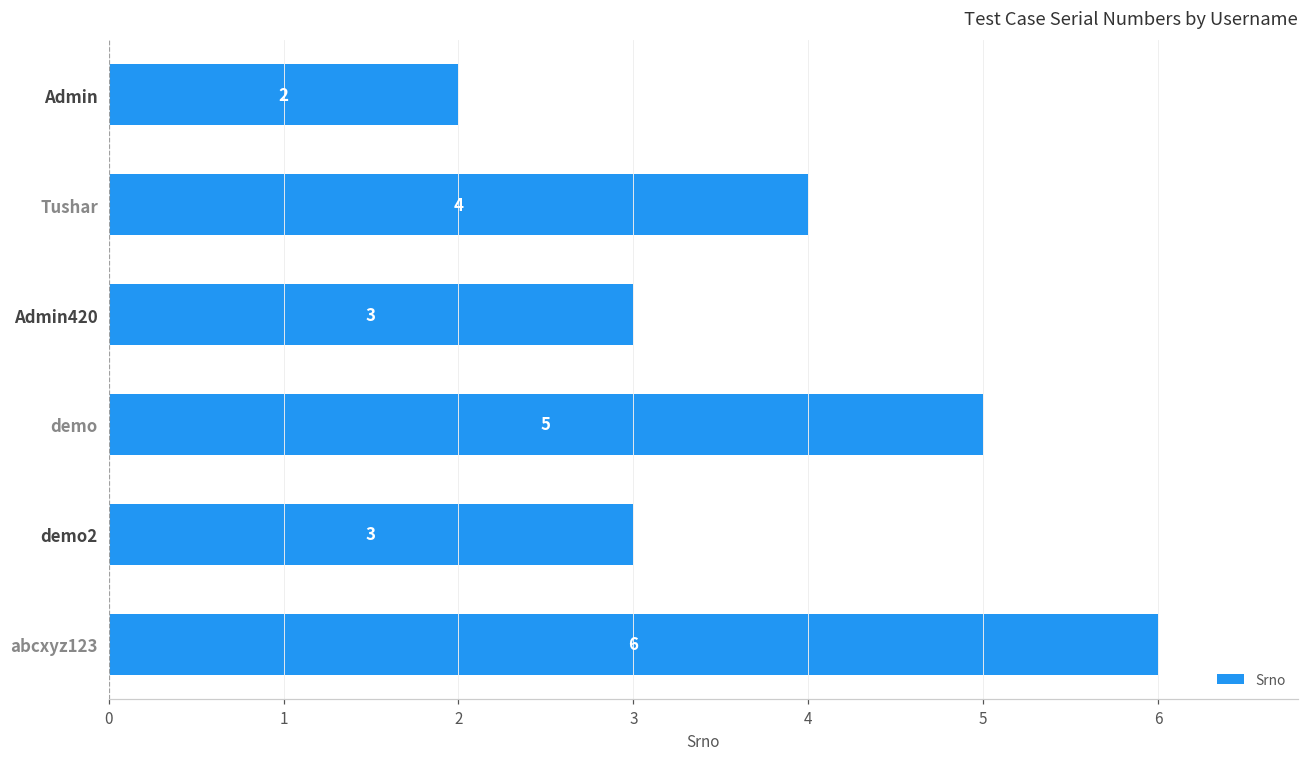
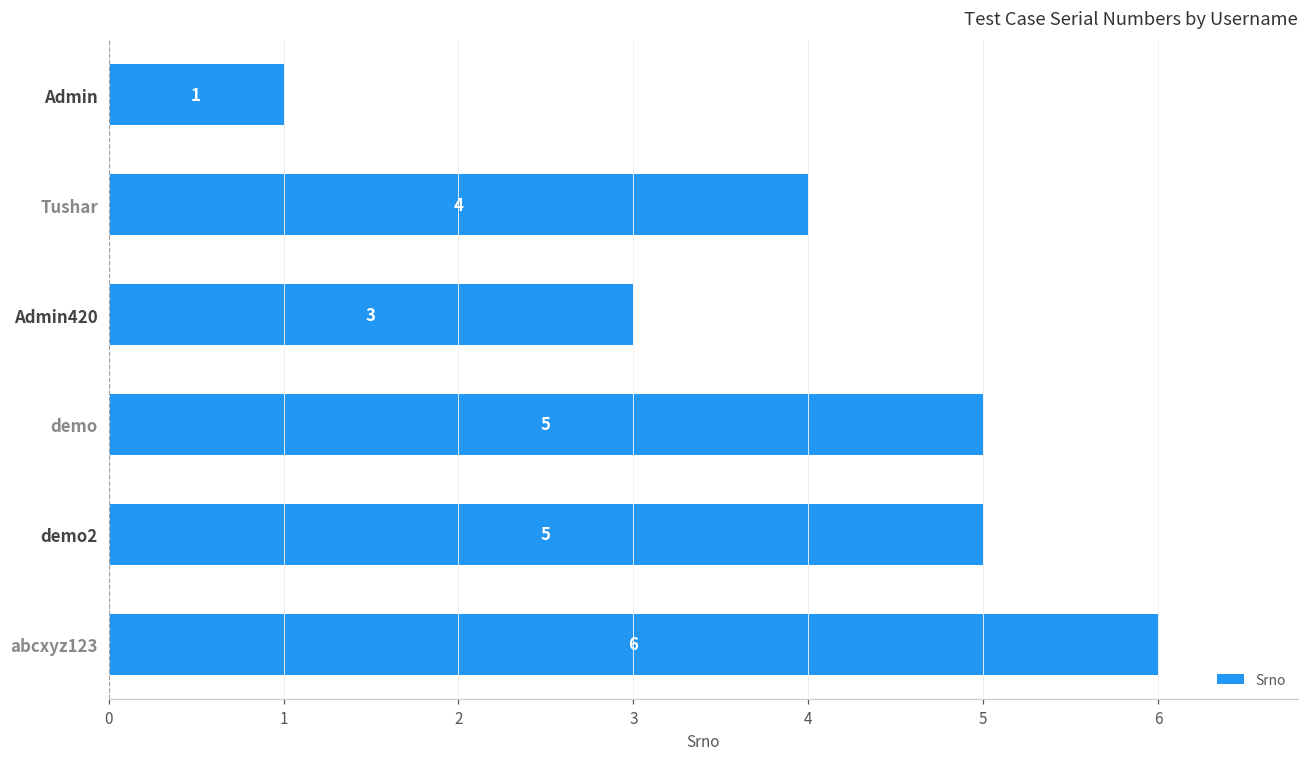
  {
-   "Admin": 2,
+   "Admin": 1,
    "Tushar": 4,
    "Admin420": 3,
    "demo": 5,
-   "demo2": 3,
+   "demo2": 5,
    "abcxyz123": 6
  }
